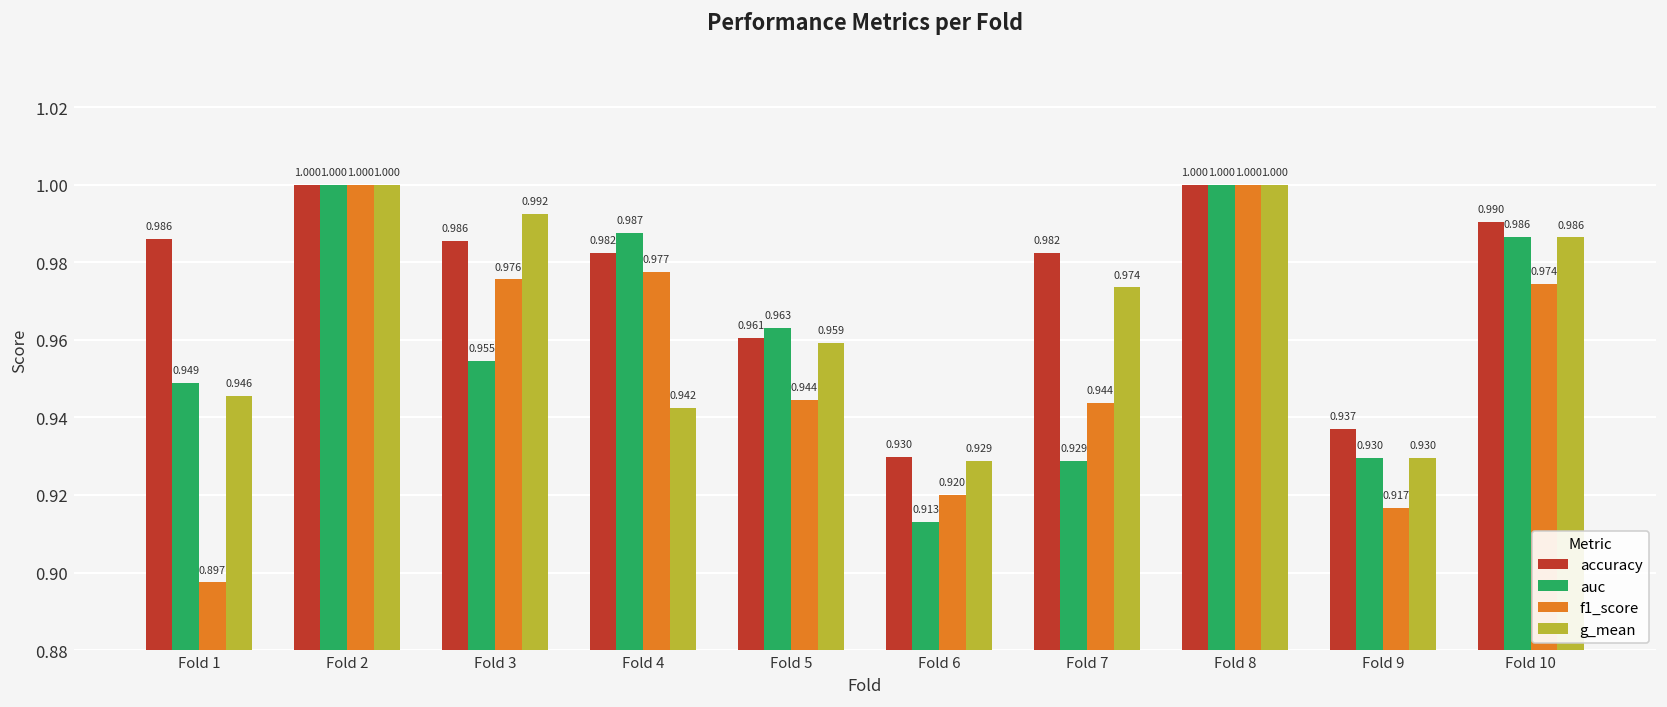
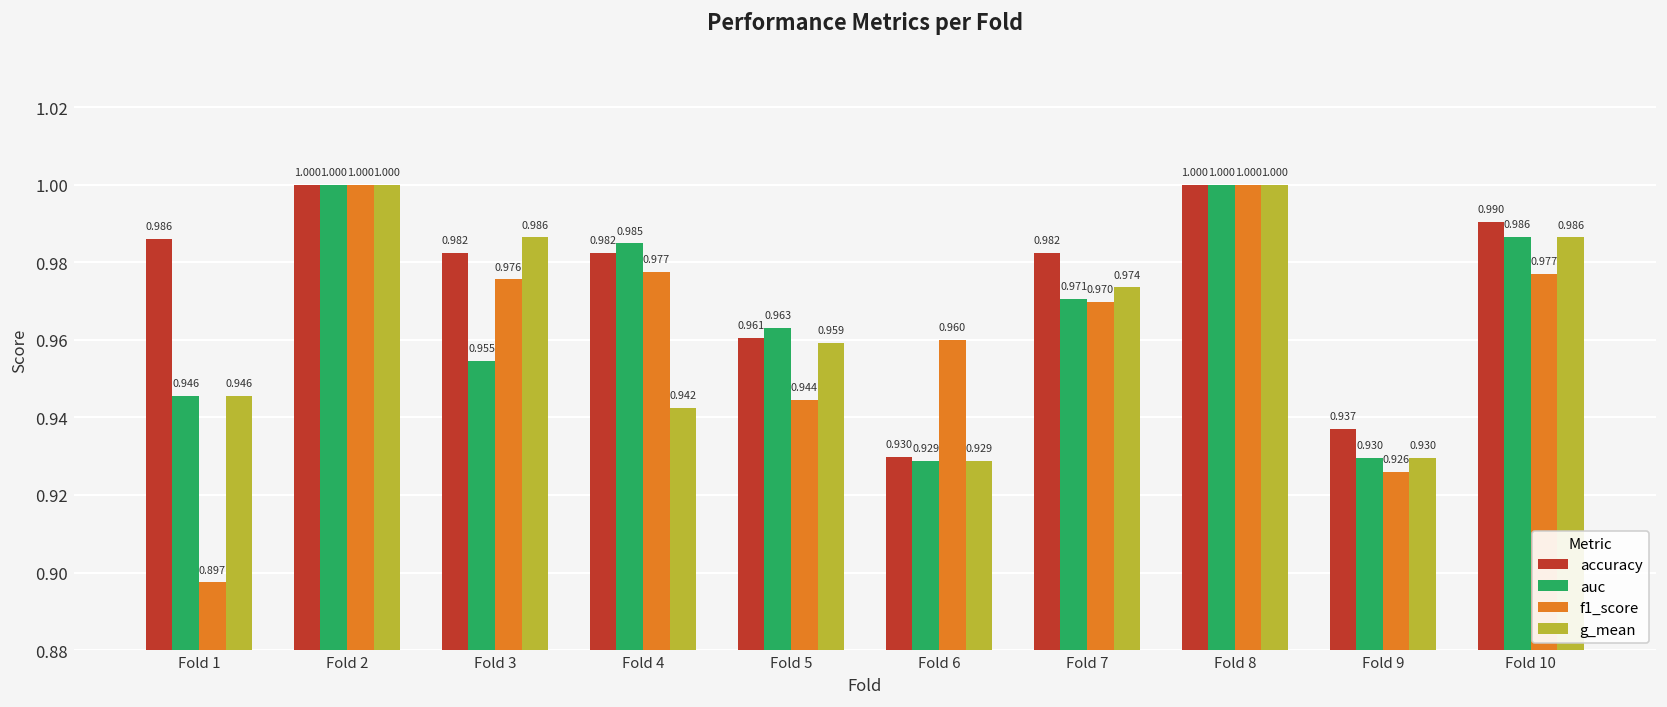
  {
    "accuracy": {
      "Fold 1": 0.986,
      "Fold 2": 1.000,
-     "Fold 3": 0.986,
+     "Fold 3": 0.982,
      "Fold 4": 0.982,
      "Fold 5": 0.961,
      "Fold 6": 0.930,
      "Fold 7": 0.982,
      "Fold 8": 1.000,
      "Fold 9": 0.937,
      "Fold 10": 0.990
    },
    "auc": {
-     "Fold 1": 0.949,
+     "Fold 1": 0.946,
      "Fold 2": 1.000,
      "Fold 3": 0.955,
-     "Fold 4": 0.987,
+     "Fold 4": 0.985,
      "Fold 5": 0.963,
-     "Fold 6": 0.913,
-     "Fold 7": 0.929,
+     "Fold 6": 0.929,
+     "Fold 7": 0.971,
      "Fold 8": 1.000,
      "Fold 9": 0.930,
      "Fold 10": 0.986
    },
    "f1_score": {
      "Fold 1": 0.897,
      "Fold 2": 1.000,
      "Fold 3": 0.976,
      "Fold 4": 0.977,
      "Fold 5": 0.944,
-     "Fold 6": 0.920,
-     "Fold 7": 0.944,
+     "Fold 6": 0.960,
+     "Fold 7": 0.970,
      "Fold 8": 1.000,
-     "Fold 9": 0.917,
-     "Fold 10": 0.974
+     "Fold 9": 0.926,
+     "Fold 10": 0.977
    },
    "g_mean": {
      "Fold 1": 0.946,
      "Fold 2": 1.000,
-     "Fold 3": 0.992,
+     "Fold 3": 0.986,
      "Fold 4": 0.942,
      "Fold 5": 0.959,
      "Fold 6": 0.929,
      "Fold 7": 0.974,
      "Fold 8": 1.000,
      "Fold 9": 0.930,
      "Fold 10": 0.986
    }
  }
